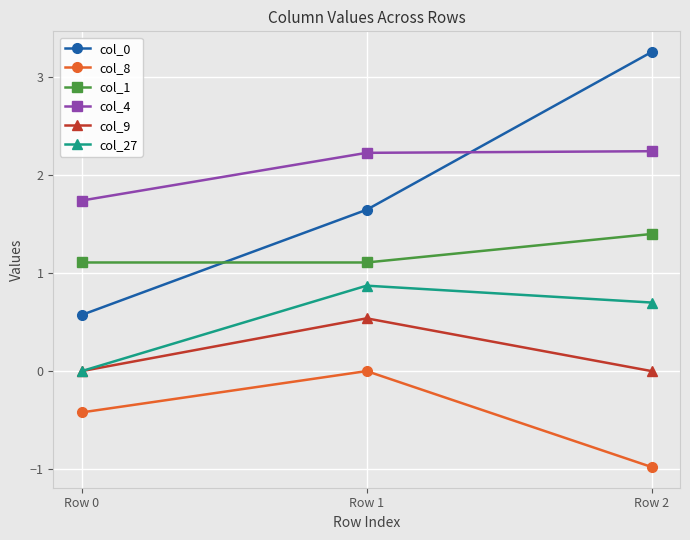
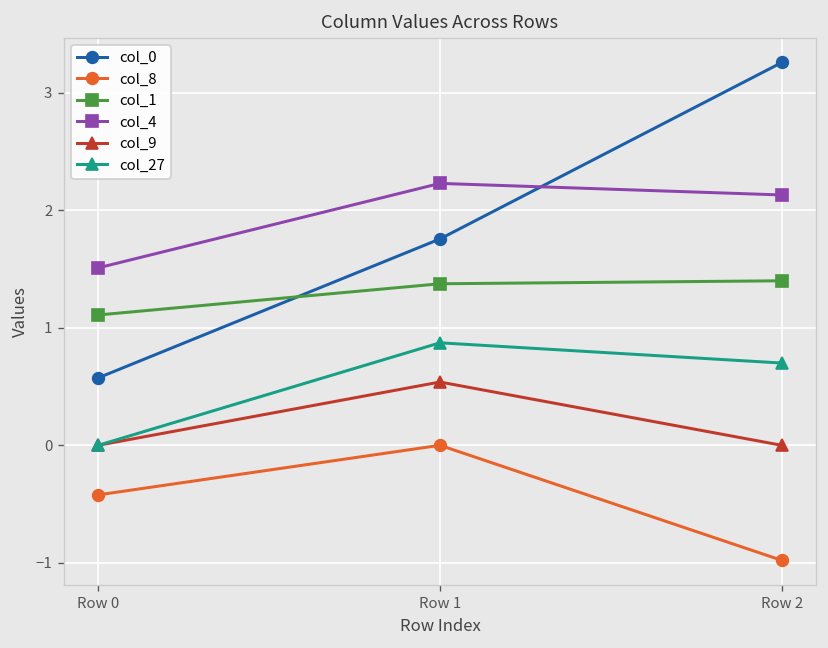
  {
    "col_0": {
      "Row 0": 0.6,
-     "Row 1": 1.6,
+     "Row 1": 1.8,
      "Row 2": 3.3
    },
    "col_1": {
      "Row 0": 1.1,
-     "Row 1": 1.1,
+     "Row 1": 1.4,
      "Row 2": 1.4
    },
    "col_4": {
-     "Row 0": 1.7,
+     "Row 0": 1.5,
      "Row 1": 2.2,
-     "Row 2": 2.2
+     "Row 2": 2.1
    },
    "col_27": {
      "Row 1": 0.9,
      "Row 2": 0.7
    }
  }
